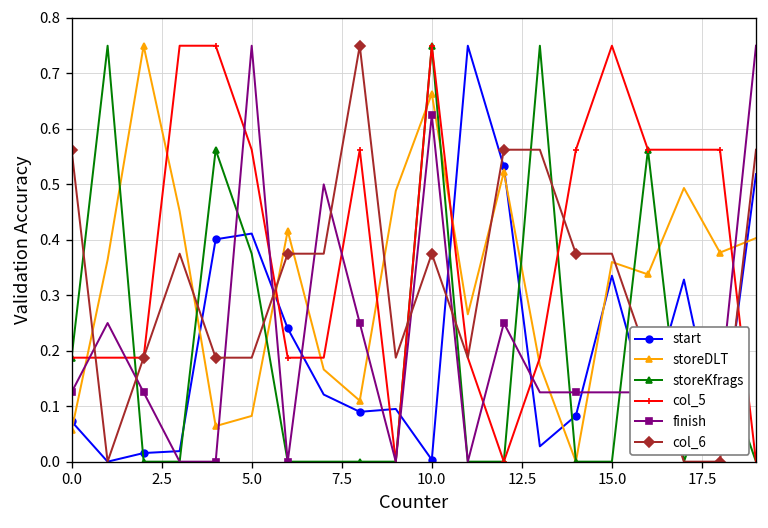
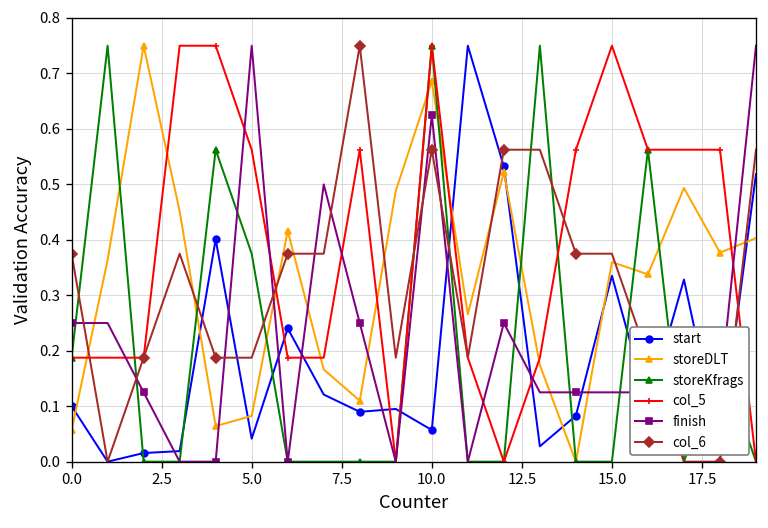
  {
    "start": {
-     "0.0": 0.07,
-     "5.0": 0.41,
-     "10.0": 0.00,
+     "0.0": 0.10,
+     "5.0": 0.04,
+     "10.0": 0.06,
      "15.0": 0.34
    },
    "storeDLT": {
      "0.0": 0.06,
      "5.0": 0.08,
-     "10.0": 0.66,
+     "10.0": 0.69,
      "15.0": 0.36
    },
    "storeKfrags": {
      "5.0": 0.38,
      "15.0": 0.00
    },
    "col_5": {
      "5.0": 0.56,
      "15.0": 0.75
    },
    "finish": {
-     "0.0": 0.13,
+     "0.0": 0.25,
      "5.0": 0.75,
      "10.0": 0.63,
      "15.0": 0.13
    },
    "col_6": {
-     "0.0": 0.56,
+     "0.0": 0.38,
      "5.0": 0.19,
-     "10.0": 0.38,
+     "10.0": 0.56,
      "15.0": 0.38
    }
  }
